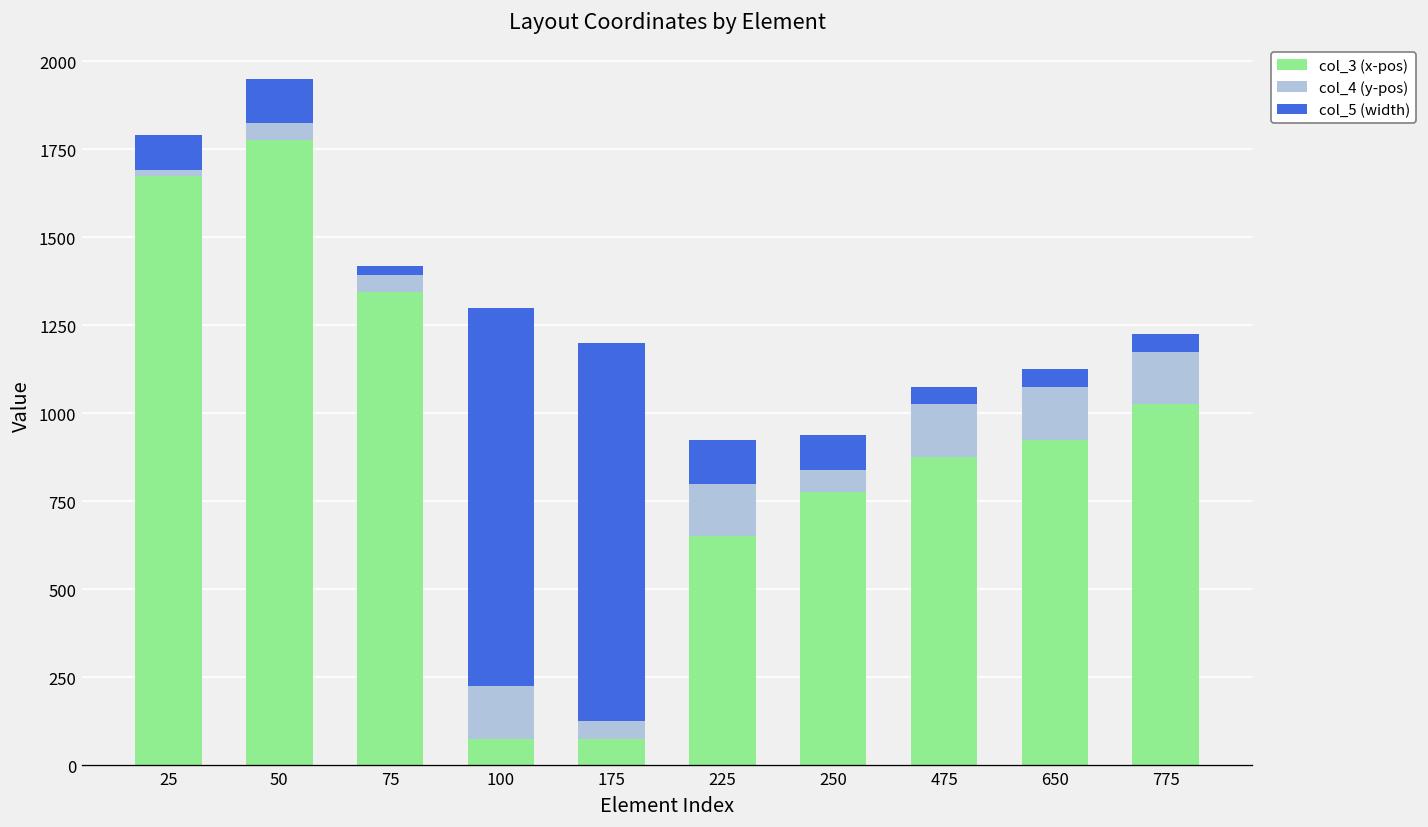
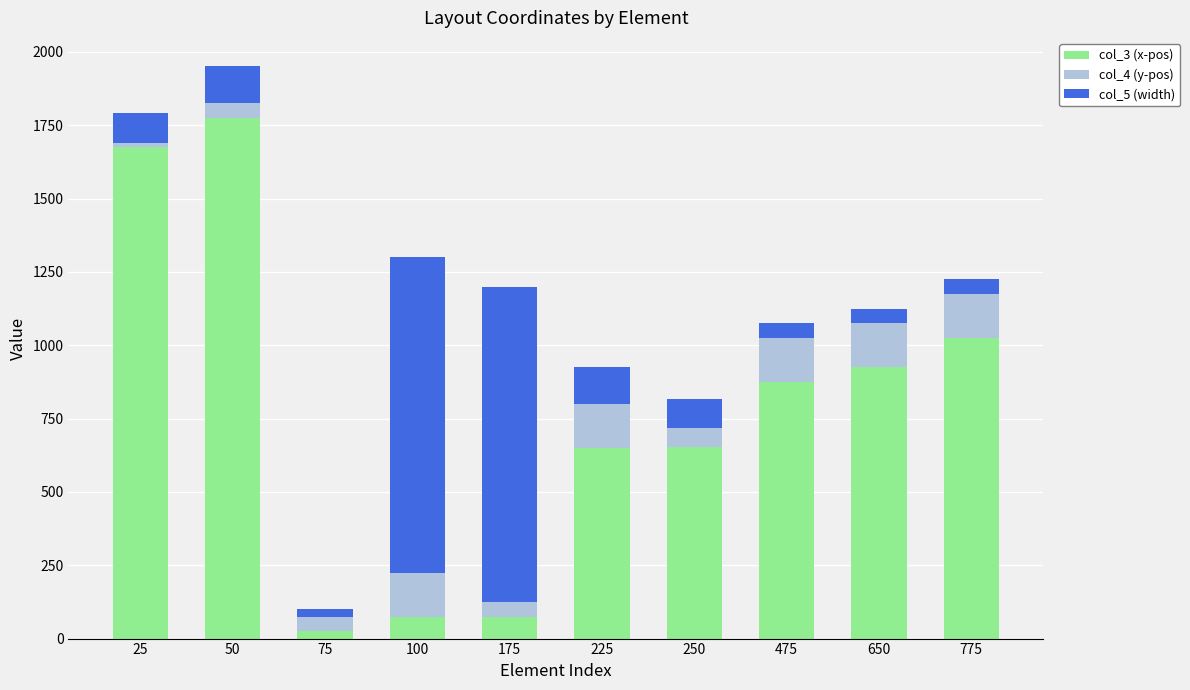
  {
    "col_3 (x-pos)": {
      "25": 1680,
      "50": 1780,
-     "75": 1340,
+     "75": 30,
      "100": 80,
      "175": 80,
      "225": 650,
-     "250": 780,
+     "250": 650,
      "475": 880,
      "650": 930,
      "775": 1030
    },
    "col_4 (y-pos)": {
      "25": 20,
      "50": 50,
      "75": 50,
      "100": 150,
      "175": 50,
      "225": 150,
      "250": 60,
      "475": 150,
      "650": 150,
      "775": 150
    },
    "col_5 (width)": {
      "25": 100,
      "50": 130,
      "75": 30,
      "100": 1080,
      "175": 1080,
      "225": 130,
      "250": 100,
      "475": 50,
      "650": 50,
      "775": 50
    }
  }
